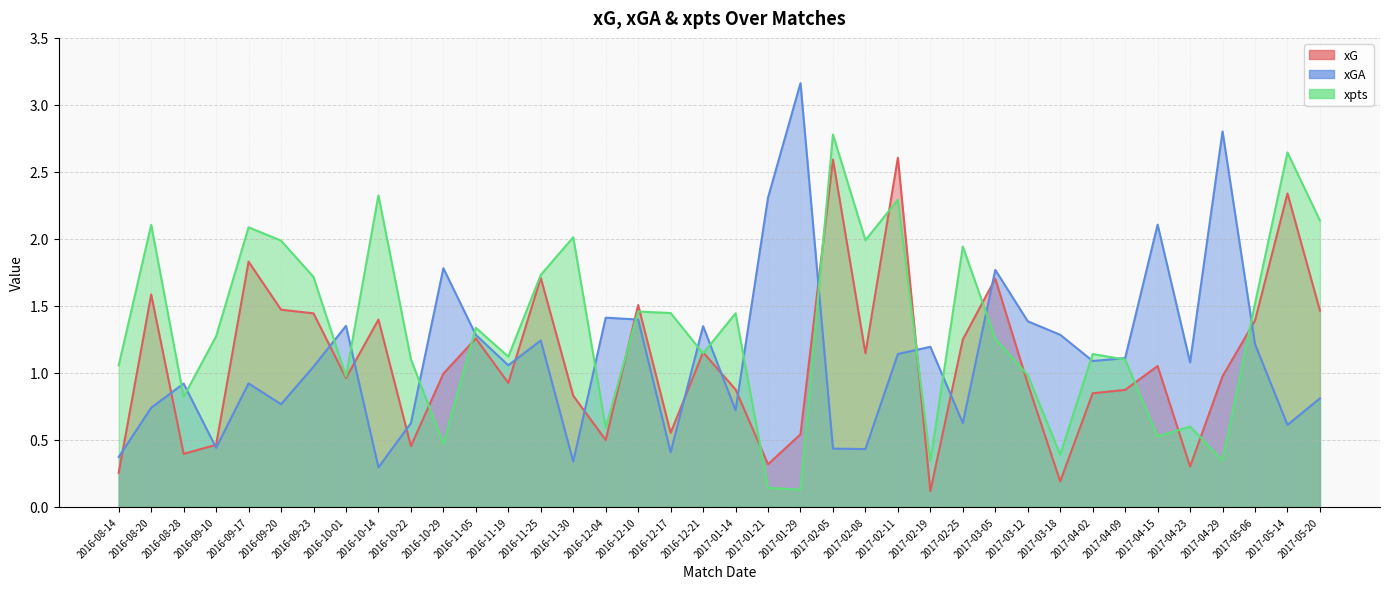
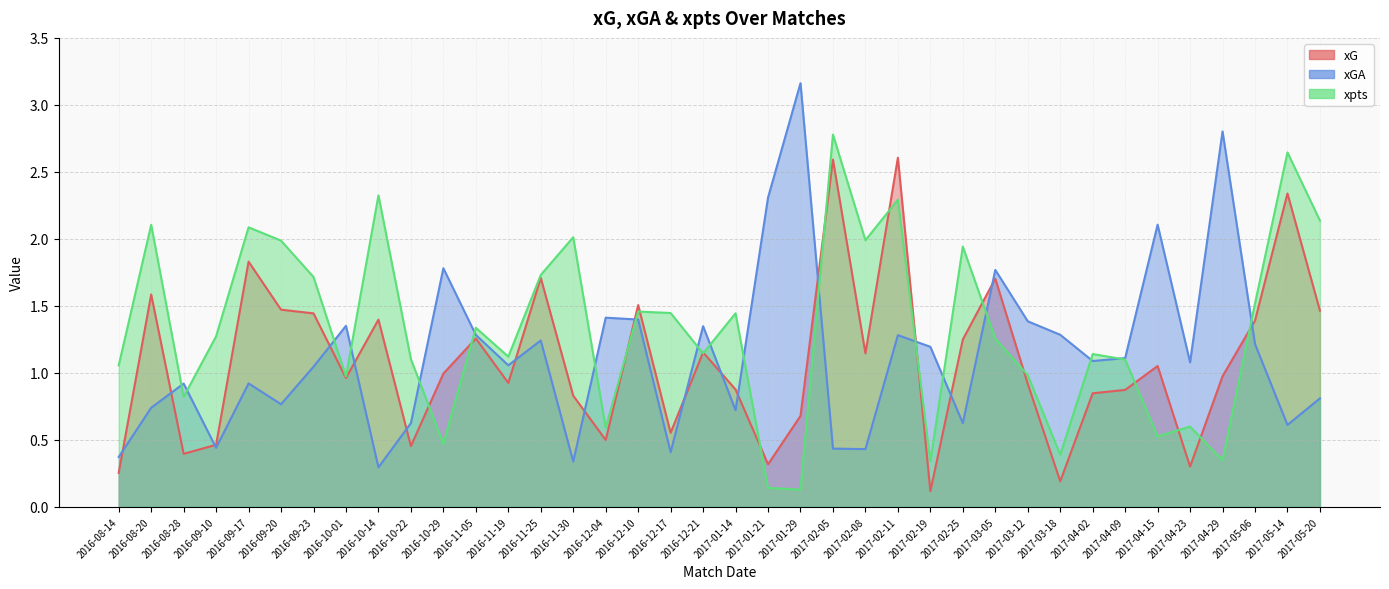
  {
    "xG": {
      "2016-08-14": 0.25,
      "2016-08-20": 1.58,
      "2016-08-28": 0.40,
      "2016-09-10": 0.46,
      "2016-09-17": 1.83,
      "2016-09-20": 1.47,
      "2016-09-23": 1.44,
      "2016-10-14": 1.40,
      "2016-10-22": 0.45,
      "2016-10-29": 0.99,
      "2016-11-05": 1.26,
      "2016-11-19": 0.92,
      "2016-11-25": 1.71,
      "2016-11-30": 0.83,
      "2016-12-04": 0.50,
      "2016-12-10": 1.51,
      "2016-12-17": 0.55,
      "2017-01-14": 0.88,
      "2017-01-21": 0.32,
-     "2017-01-29": 0.54,
+     "2017-01-29": 0.68,
      "2017-02-05": 2.59,
      "2017-02-08": 1.15,
      "2017-02-11": 2.61,
      "2017-02-19": 0.12,
      "2017-02-25": 1.25,
      "2017-03-05": 1.70,
      "2017-03-12": 0.92,
      "2017-03-18": 0.19,
      "2017-04-02": 0.85,
      "2017-04-09": 0.87,
      "2017-04-15": 1.05,
      "2017-04-23": 0.30,
      "2017-04-29": 0.97,
      "2017-05-06": 1.39,
      "2017-05-14": 2.34,
      "2017-05-20": 1.46
    },
    "xGA": {
      "2016-08-14": 0.37,
      "2016-08-20": 0.74,
      "2016-08-28": 0.92,
      "2016-09-10": 0.44,
      "2016-09-17": 0.92,
      "2016-09-20": 0.77,
      "2016-09-23": 1.05,
      "2016-10-01": 1.35,
      "2016-10-14": 0.29,
      "2016-10-22": 0.62,
      "2016-10-29": 1.78,
      "2016-11-05": 1.28,
      "2016-11-19": 1.06,
      "2016-11-25": 1.24,
      "2016-11-30": 0.34,
      "2016-12-04": 1.41,
      "2016-12-10": 1.40,
      "2016-12-17": 0.41,
      "2016-12-21": 1.35,
      "2017-01-14": 0.72,
      "2017-01-21": 2.31,
      "2017-01-29": 3.16,
      "2017-02-05": 0.43,
      "2017-02-08": 0.43,
-     "2017-02-11": 1.14,
+     "2017-02-11": 1.28,
      "2017-02-19": 1.19,
      "2017-02-25": 0.63,
      "2017-03-05": 1.77,
      "2017-03-12": 1.39,
      "2017-03-18": 1.28,
      "2017-04-02": 1.09,
      "2017-04-15": 2.11,
      "2017-04-23": 1.08,
      "2017-04-29": 2.80,
      "2017-05-06": 1.21,
      "2017-05-14": 0.61,
      "2017-05-20": 0.81
    },
    "xpts": {
      "2016-08-14": 1.06,
      "2016-08-20": 2.10,
      "2016-08-28": 0.82,
      "2016-09-10": 1.27,
      "2016-09-17": 2.09,
      "2016-09-20": 1.99,
      "2016-09-23": 1.72,
      "2016-10-14": 2.32,
      "2016-10-22": 1.10,
      "2016-10-29": 0.47,
      "2016-11-05": 1.34,
      "2016-11-19": 1.12,
      "2016-11-25": 1.73,
      "2016-11-30": 2.01,
      "2016-12-04": 0.59,
      "2016-12-10": 1.46,
      "2016-12-17": 1.45,
      "2017-01-14": 1.44,
      "2017-01-21": 0.14,
      "2017-01-29": 0.13,
      "2017-02-05": 2.78,
      "2017-02-08": 1.99,
      "2017-02-11": 2.29,
      "2017-02-19": 0.34,
      "2017-02-25": 1.94,
      "2017-03-05": 1.26,
      "2017-03-12": 0.98,
      "2017-03-18": 0.39,
      "2017-04-02": 1.14,
      "2017-04-15": 0.53,
      "2017-04-23": 0.60,
      "2017-04-29": 0.35,
      "2017-05-06": 1.52,
      "2017-05-14": 2.65,
      "2017-05-20": 2.14
    }
  }
